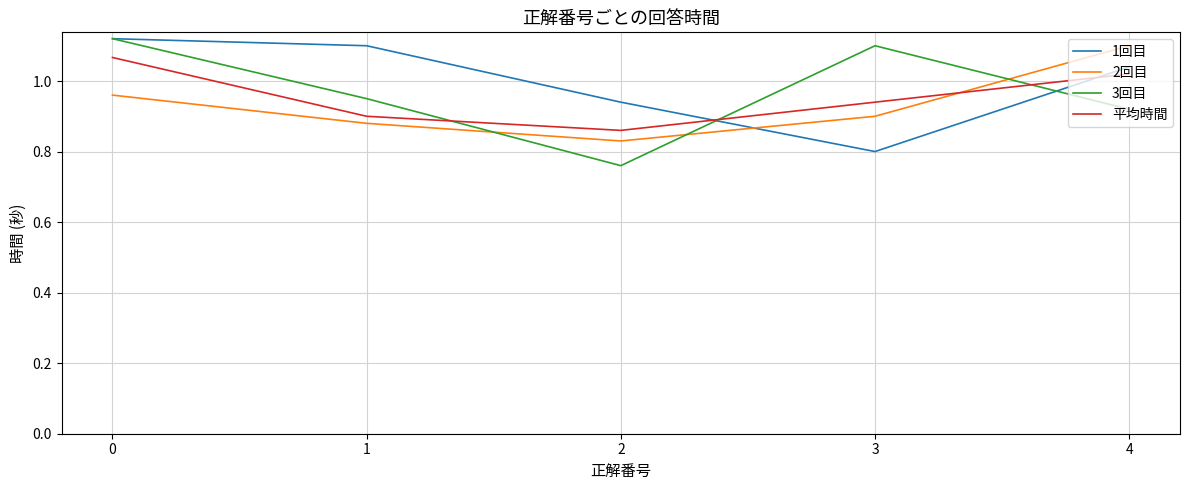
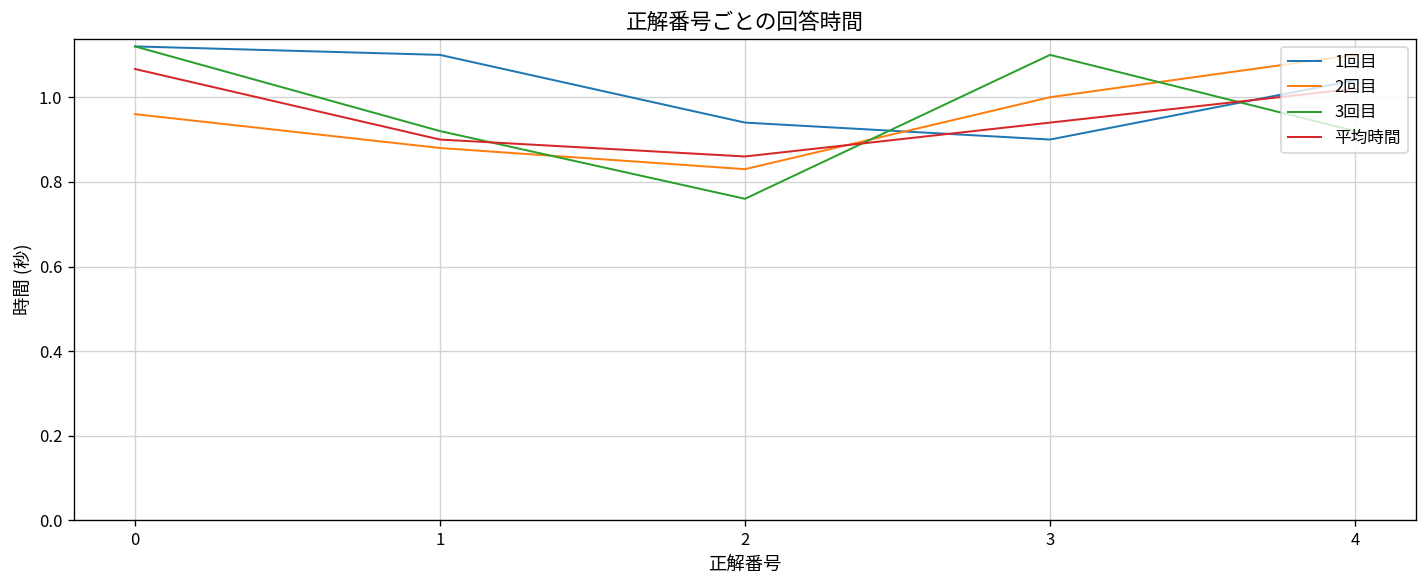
  {
    "1回目": {
      "1": 1.1,
      "2": 0.94,
-     "3": 0.8
+     "3": 0.9
    },
    "2回目": {
      "0": 0.96,
      "1": 0.88,
      "2": 0.83,
-     "3": 0.9
+     "3": 1.0
    },
    "3回目": {
-     "1": 0.95,
+     "1": 0.92,
      "2": 0.76,
      "3": 1.10
    },
    "平均時間": {
      "0": 1.07,
      "1": 0.90,
      "2": 0.86,
      "3": 0.94
    }
  }
